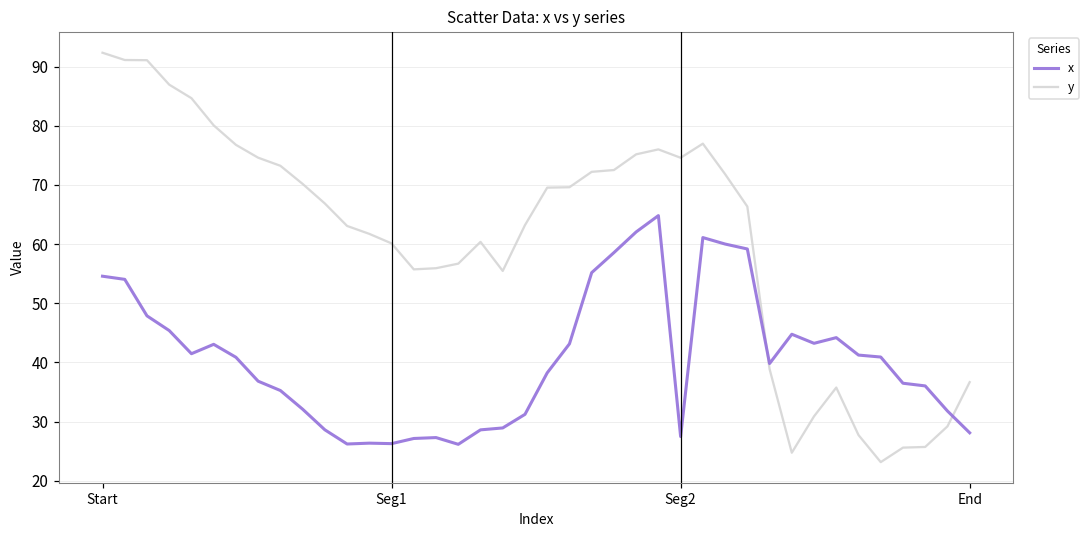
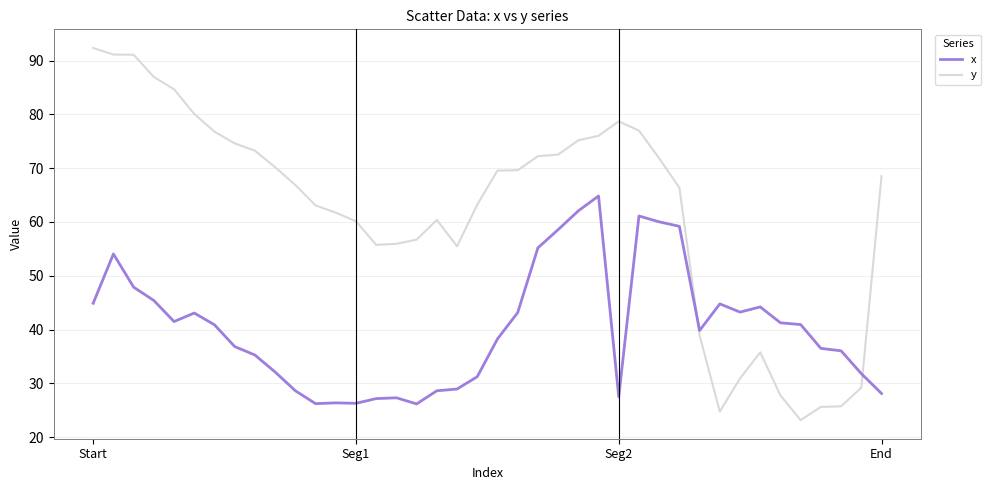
  {
    "x": {
-     "Start": 55,
+     "Start": 45,
      "Seg1": 26,
      "Seg2": 27,
      "End": 28
    },
    "y": {
      "Start": 92,
      "Seg1": 60,
-     "Seg2": 75,
-     "End": 37
+     "Seg2": 79,
+     "End": 68
    }
  }
